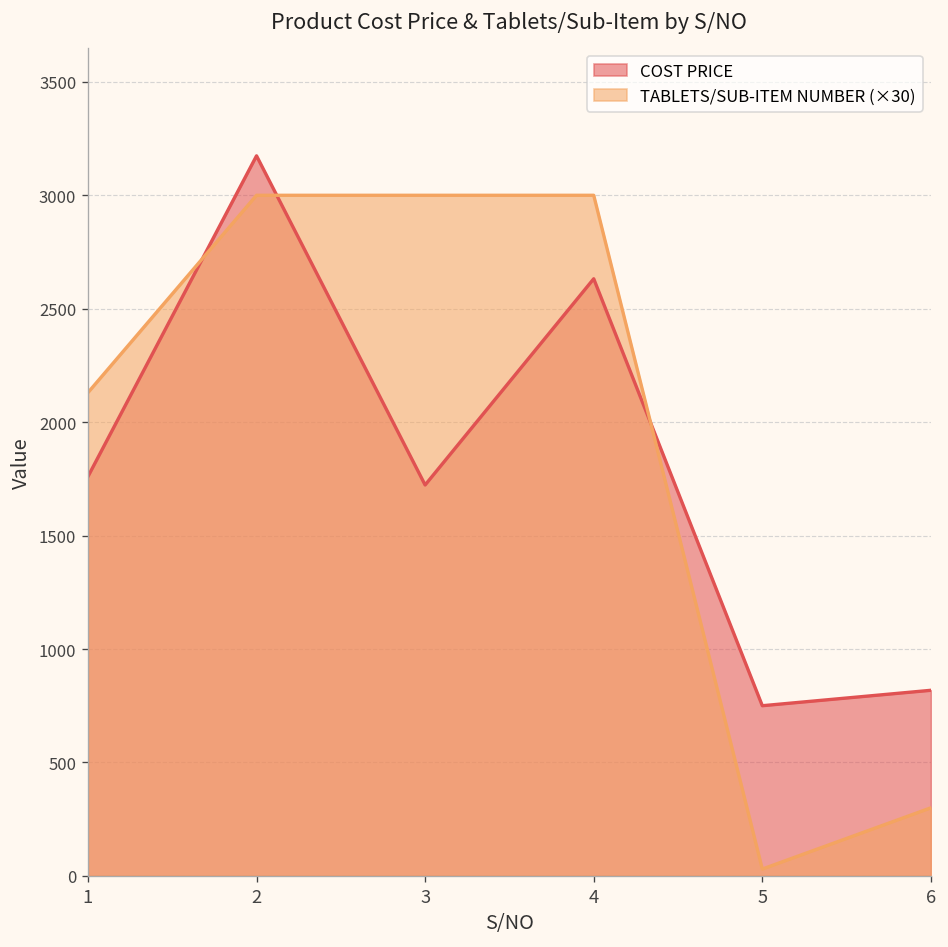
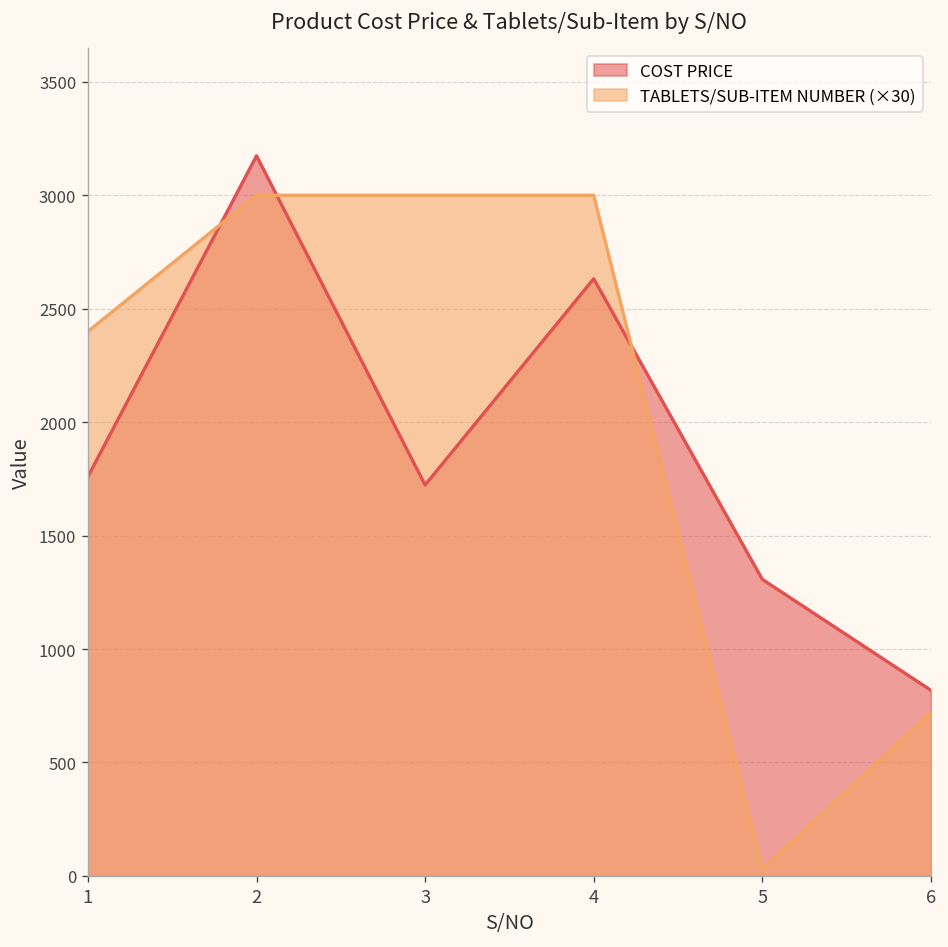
  {
    "COST PRICE": {
      "1": 1760,
      "2": 3170,
      "3": 1720,
      "4": 2630,
-     "5": 750,
+     "5": 1310,
      "6": 820
    },
    "TABLETS/SUB-ITEM NUMBER (×30)": {
-     "1": 2130,
+     "1": 2400,
      "2": 3000,
      "3": 3000,
      "4": 3000,
      "5": 30,
-     "6": 300
+     "6": 720
    }
  }
